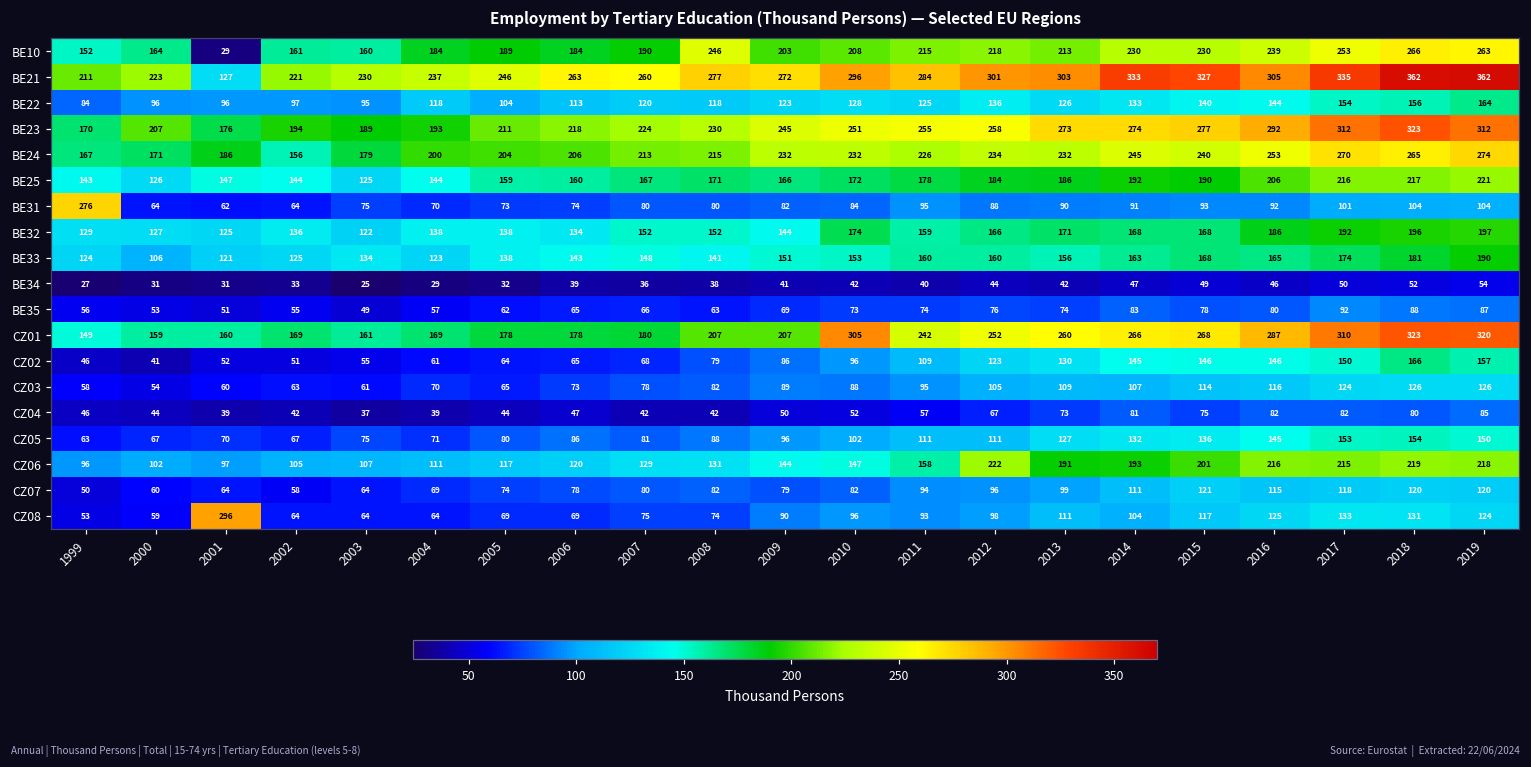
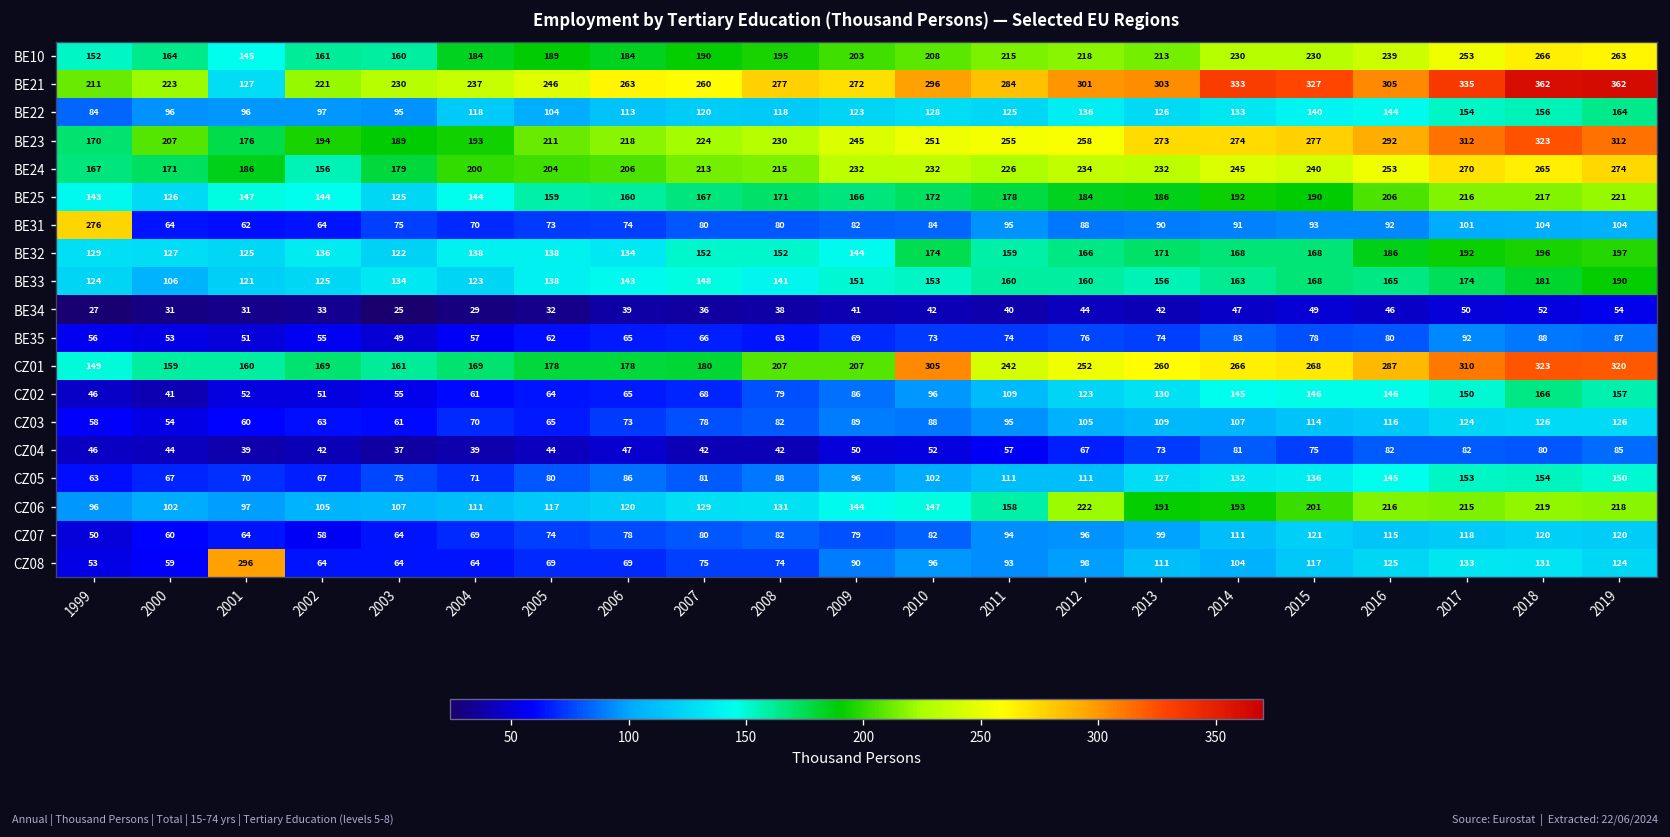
  {
    "BE10": {
      "1999": 152,
      "2000": 164,
-     "2001": 29,
+     "2001": 145,
      "2002": 161,
      "2003": 160,
      "2004": 184,
      "2005": 189,
      "2006": 184,
      "2007": 190,
-     "2008": 246,
+     "2008": 195,
      "2009": 203,
      "2010": 208,
      "2011": 215,
      "2012": 218,
      "2013": 213,
      "2014": 230,
      "2015": 230,
      "2016": 239,
      "2017": 253,
      "2018": 266,
      "2019": 263
    }
  }
